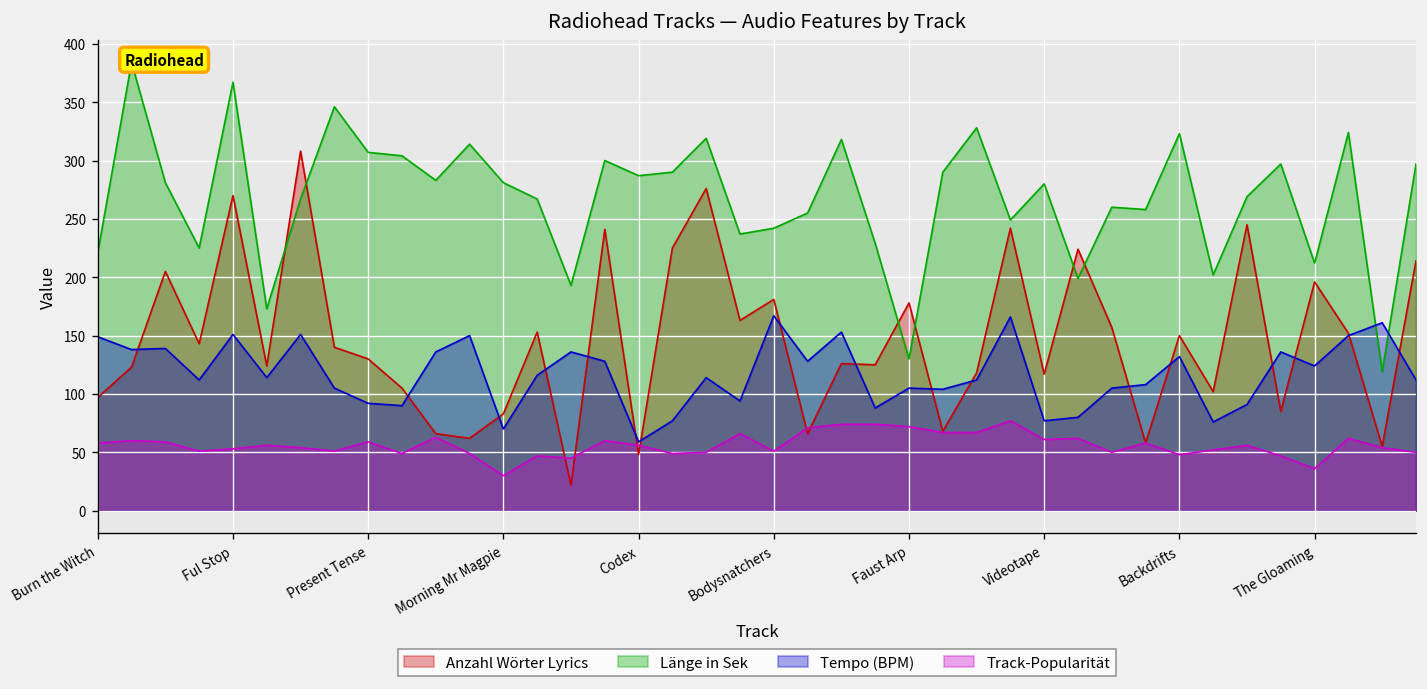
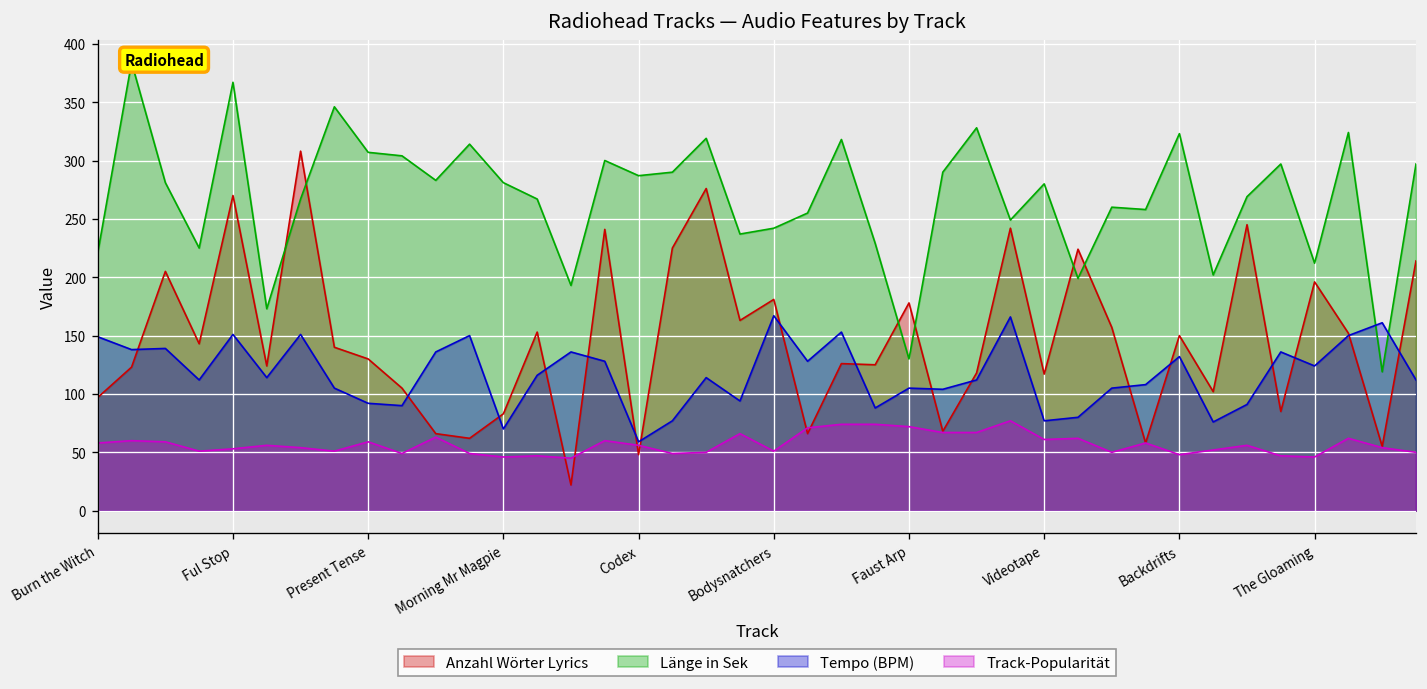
  {
    "Anzahl Wörter Lyrics": {
      "Burn the Witch": 100,
      "Ful Stop": 270,
      "Present Tense": 130,
      "Morning Mr Magpie": 80,
      "Codex": 50,
      "Bodysnatchers": 180,
      "Faust Arp": 180,
      "Videotape": 120,
      "Backdrifts": 150,
      "The Gloaming": 200
    },
    "Länge in Sek": {
      "Burn the Witch": 220,
      "Ful Stop": 370,
      "Present Tense": 310,
      "Morning Mr Magpie": 280,
      "Codex": 290,
      "Bodysnatchers": 240,
      "Faust Arp": 130,
      "Videotape": 280,
      "Backdrifts": 320,
      "The Gloaming": 210
    },
    "Tempo (BPM)": {
      "Burn the Witch": 150,
      "Ful Stop": 150,
      "Present Tense": 90,
      "Morning Mr Magpie": 70,
      "Codex": 60,
      "Bodysnatchers": 170,
      "Faust Arp": 110,
      "Videotape": 80,
      "Backdrifts": 130,
      "The Gloaming": 120
    },
    "Track-Popularität": {
      "Burn the Witch": 60,
      "Ful Stop": 50,
      "Present Tense": 60,
-     "Morning Mr Magpie": 30,
+     "Morning Mr Magpie": 50,
      "Codex": 60,
      "Bodysnatchers": 50,
      "Faust Arp": 70,
      "Videotape": 60,
      "Backdrifts": 50,
-     "The Gloaming": 40
+     "The Gloaming": 50
    }
  }
